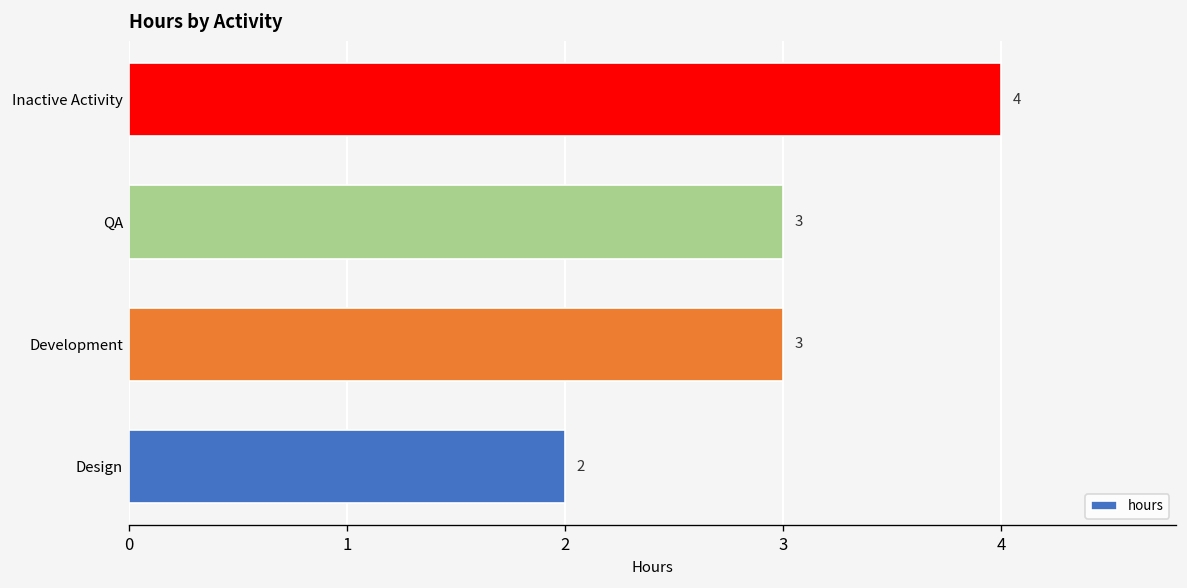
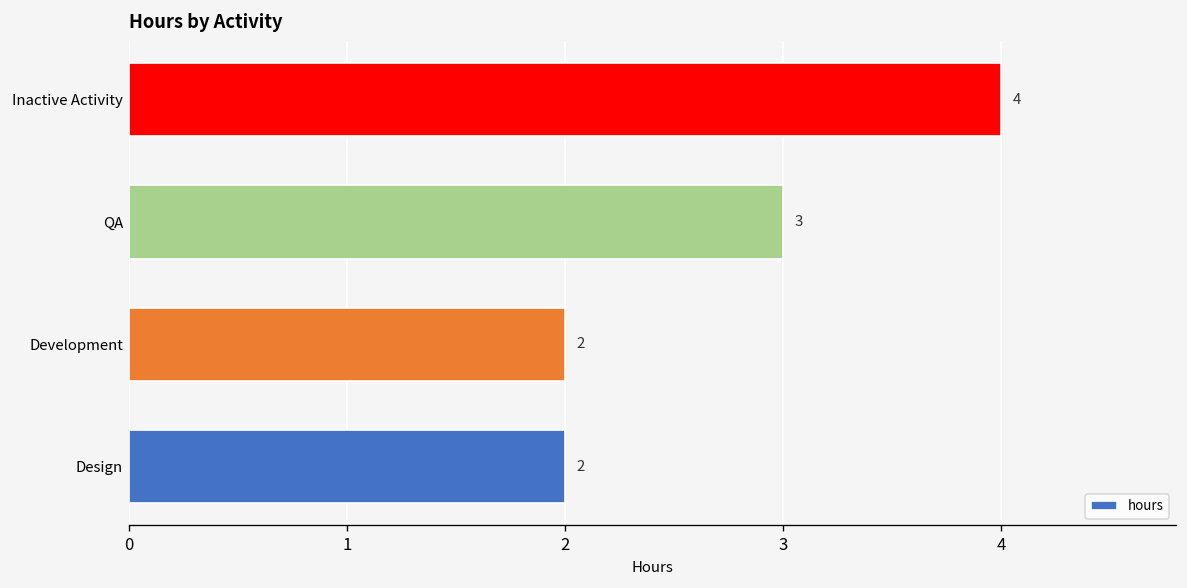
  {
    "Inactive Activity": 4,
    "QA": 3,
-   "Development": 3,
+   "Development": 2,
    "Design": 2
  }
